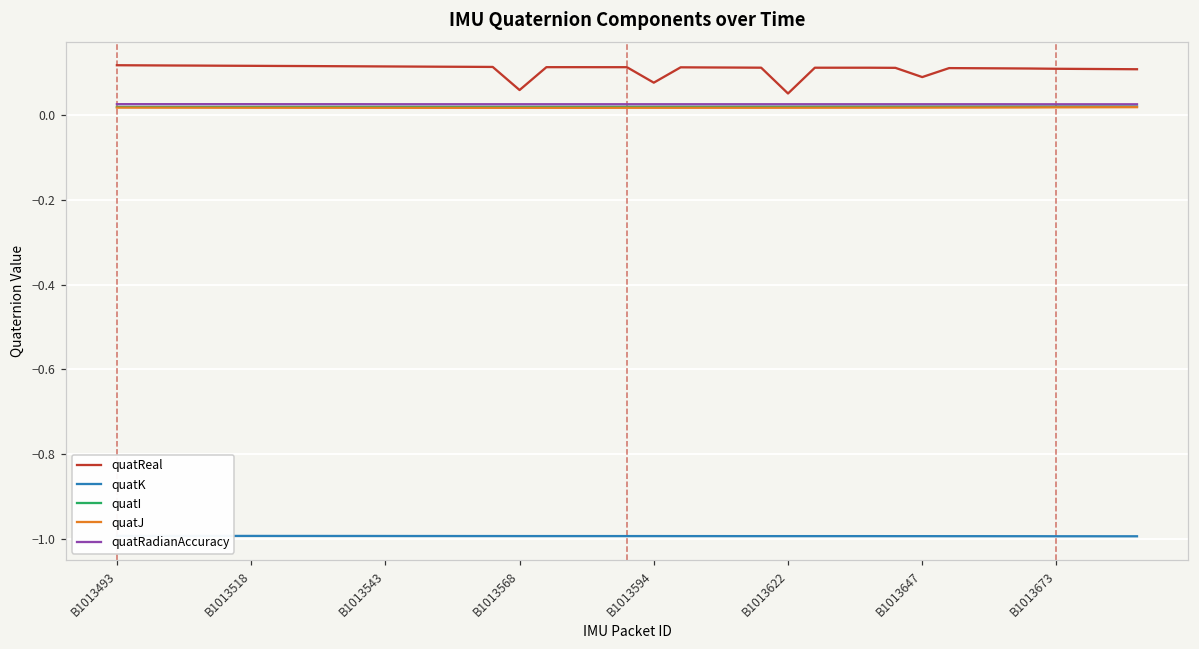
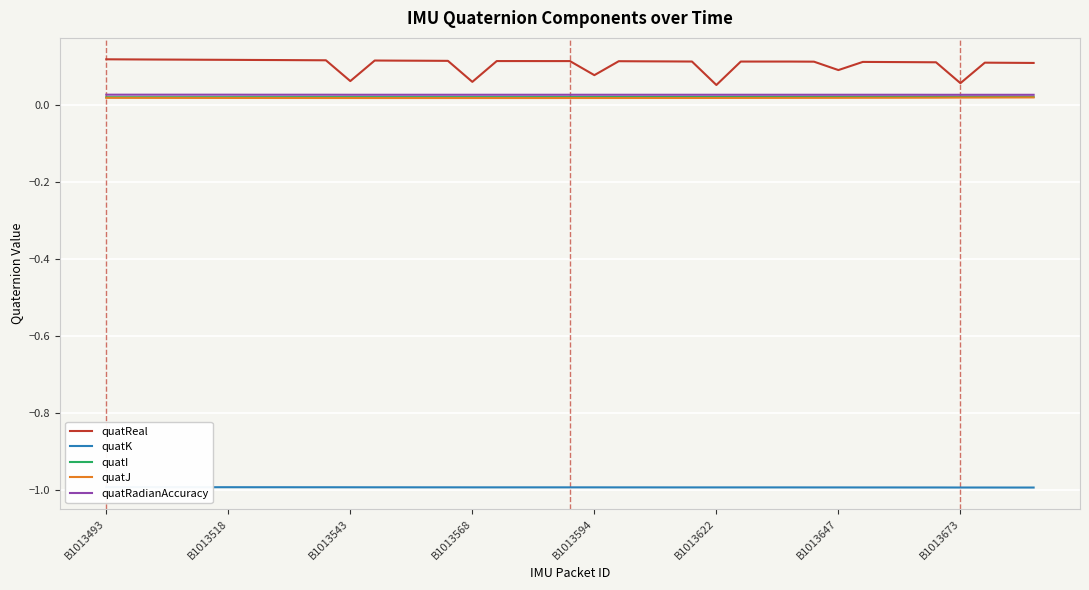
  {
    "quatReal": {
      "B1013493": 0.12,
      "B1013518": 0.12,
-     "B1013543": 0.11,
+     "B1013543": 0.06,
      "B1013568": 0.06,
      "B1013594": 0.08,
      "B1013622": 0.05,
      "B1013647": 0.09,
-     "B1013673": 0.11
+     "B1013673": 0.06
    },
    "quatK": {
      "B1013518": -0.99,
      "B1013543": -0.99,
      "B1013568": -0.99,
      "B1013594": -0.99,
      "B1013622": -0.99,
      "B1013647": -0.99,
      "B1013673": -0.99
    }
  }
